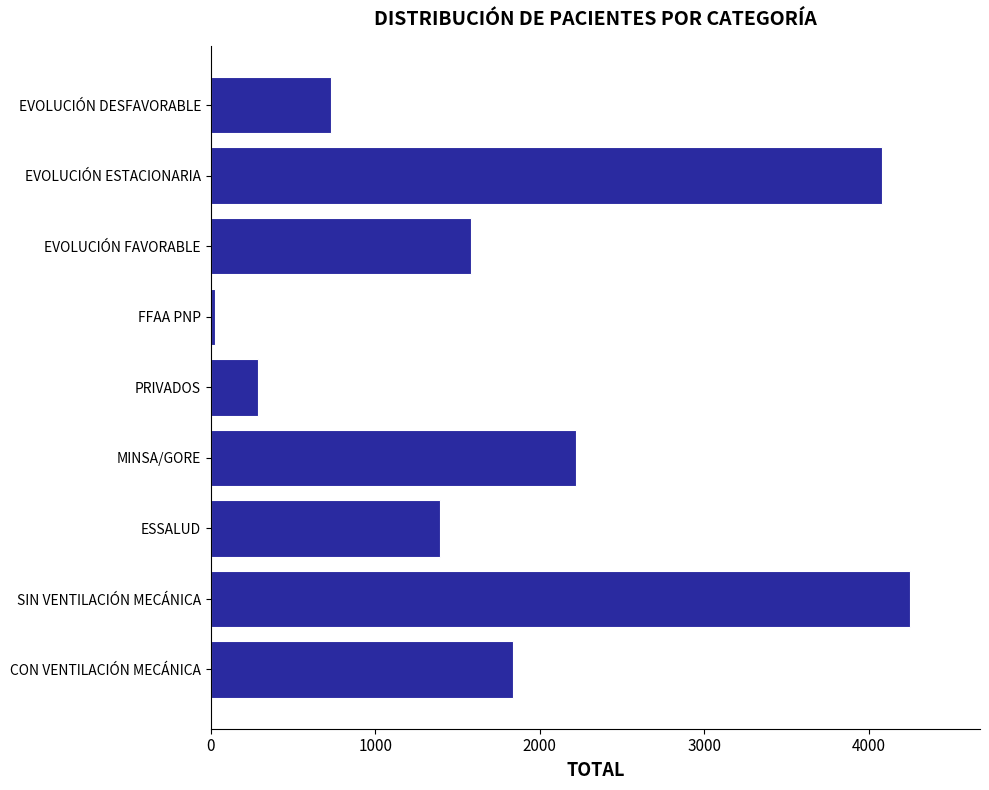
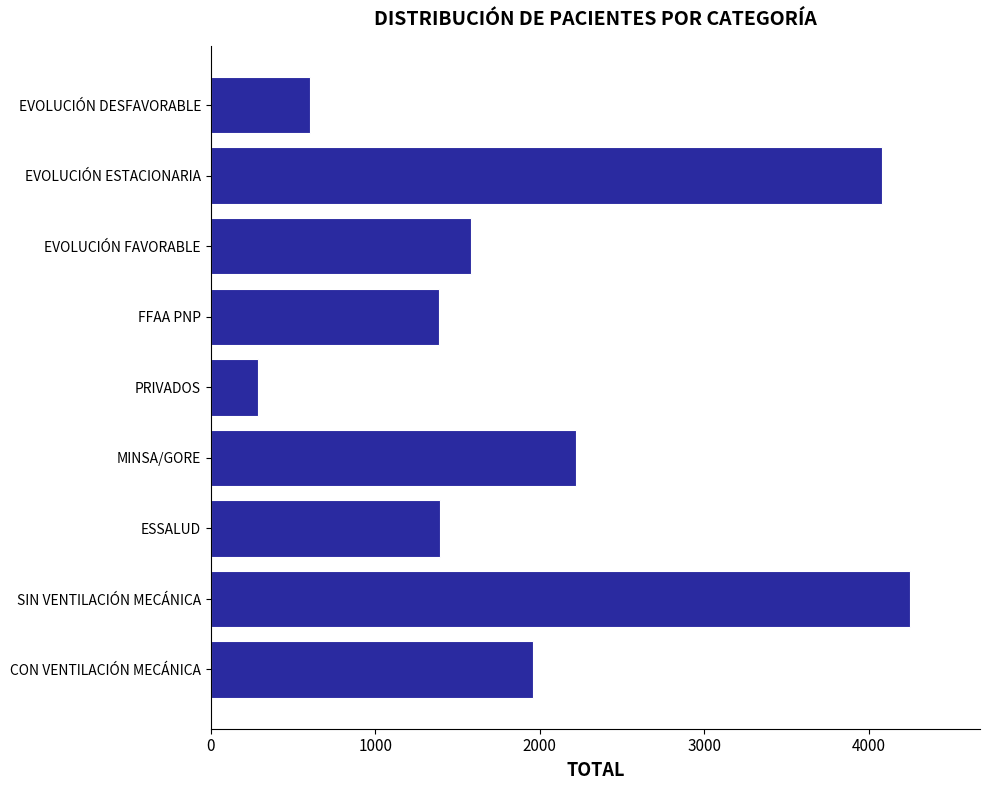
  {
-   "EVOLUCIÓN DESFAVORABLE": 730,
+   "EVOLUCIÓN DESFAVORABLE": 610,
    "EVOLUCIÓN ESTACIONARIA": 4080,
    "EVOLUCIÓN FAVORABLE": 1580,
-   "FFAA PNP": 30,
+   "FFAA PNP": 1390,
    "PRIVADOS": 290,
    "MINSA/GORE": 2220,
    "ESSALUD": 1400,
    "SIN VENTILACIÓN MECÁNICA": 4250,
-   "CON VENTILACIÓN MECÁNICA": 1840
+   "CON VENTILACIÓN MECÁNICA": 1960
  }
